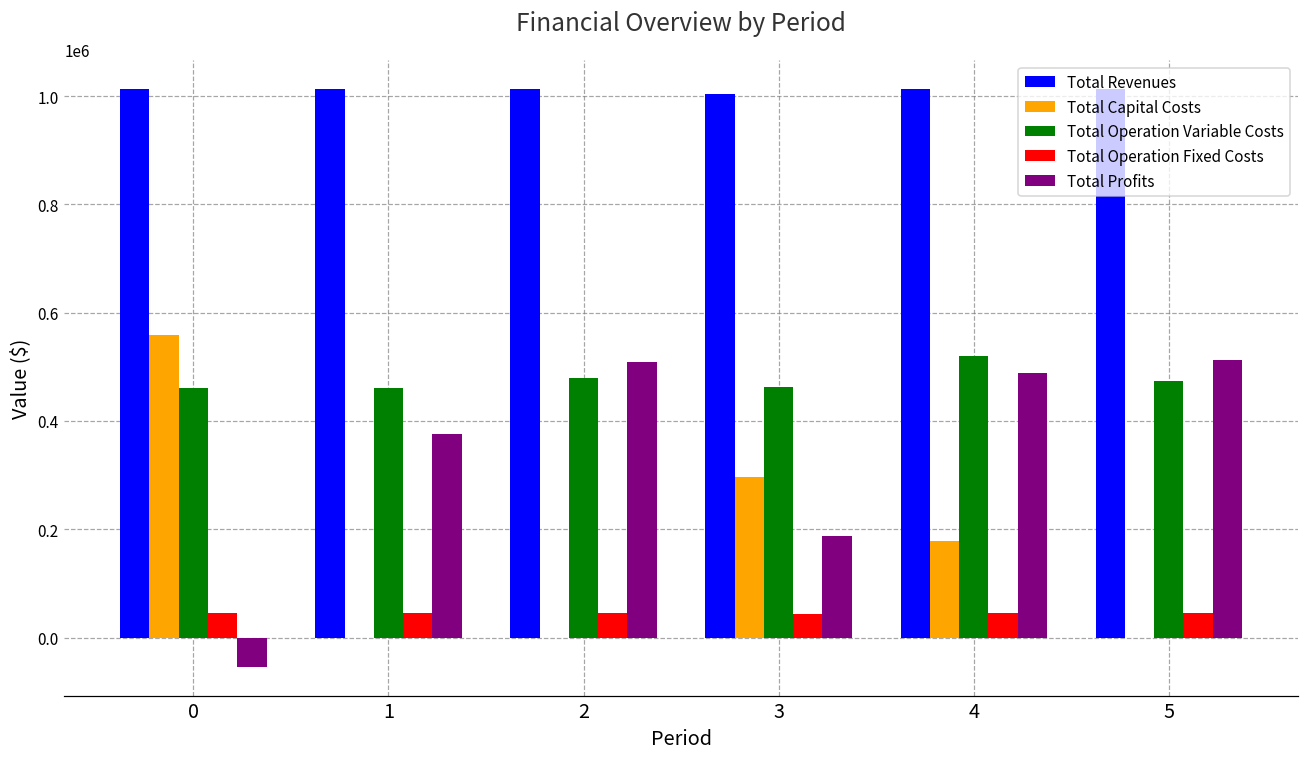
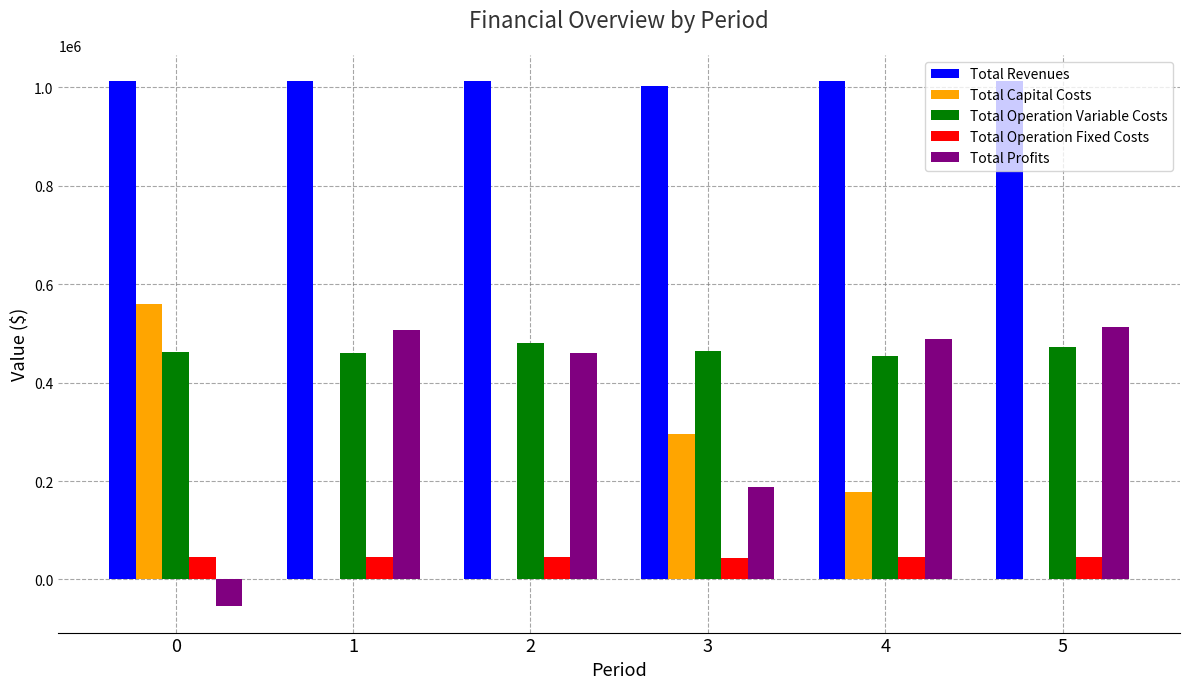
  {
    "Total Revenues": {
      "0": 1010000,
      "1": 1010000,
      "2": 1010000,
      "3": 1000000,
      "4": 1010000
    },
    "Total Capital Costs": {
      "0": 560000,
      "1": 0,
      "2": 0,
      "3": 300000,
      "4": 180000,
      "5": 0
    },
    "Total Operation Variable Costs": {
      "0": 460000,
      "1": 460000,
      "2": 480000,
      "3": 460000,
-     "4": 520000,
+     "4": 450000,
      "5": 470000
    },
    "Total Operation Fixed Costs": {
      "0": 50000,
      "1": 50000,
      "2": 50000,
      "3": 40000,
      "4": 50000,
      "5": 50000
    },
    "Total Profits": {
      "0": -50000,
-     "1": 380000,
-     "2": 510000,
+     "1": 510000,
+     "2": 460000,
      "3": 190000,
      "4": 490000,
      "5": 510000
    }
  }
